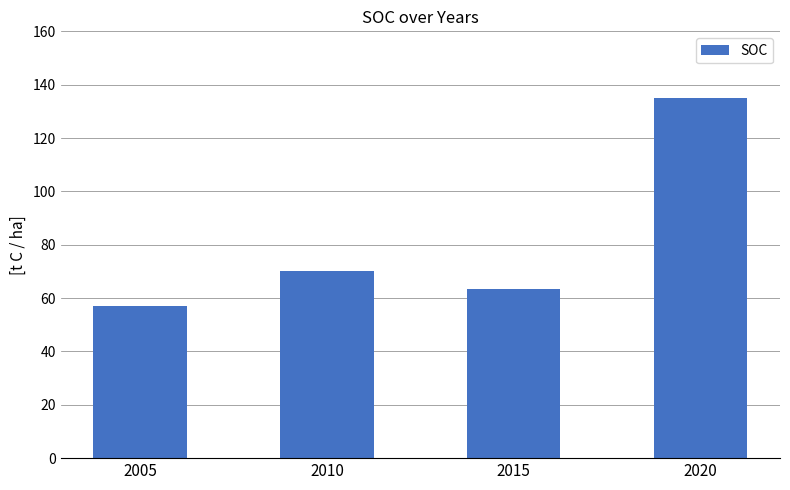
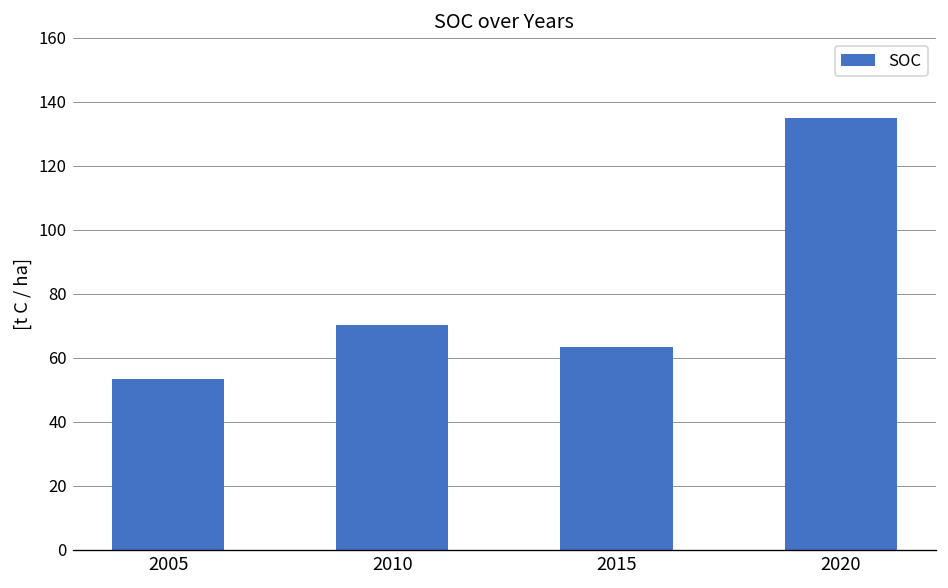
  {
-   "2005": 57,
+   "2005": 53,
    "2010": 70,
    "2015": 63,
    "2020": 135
  }
